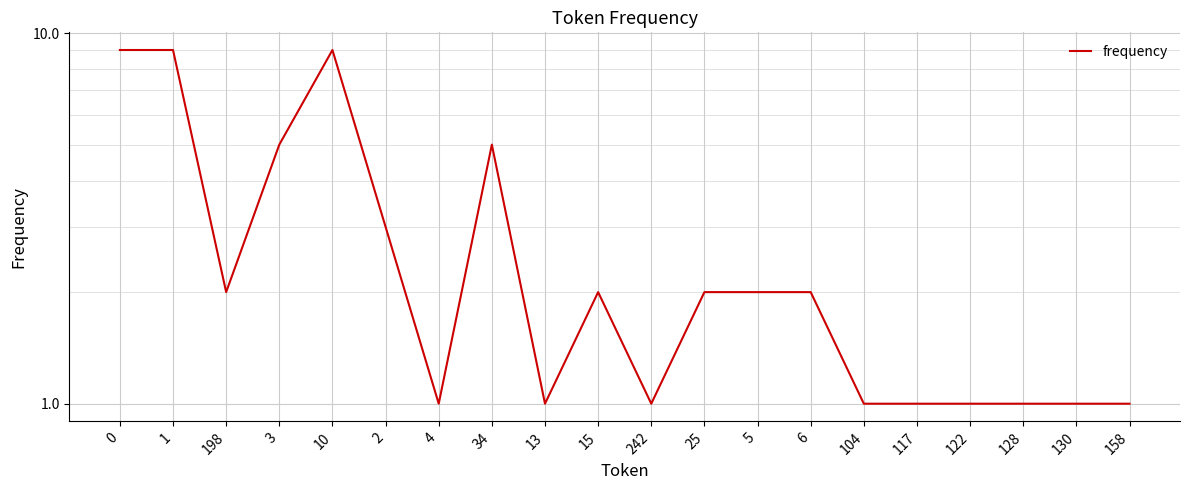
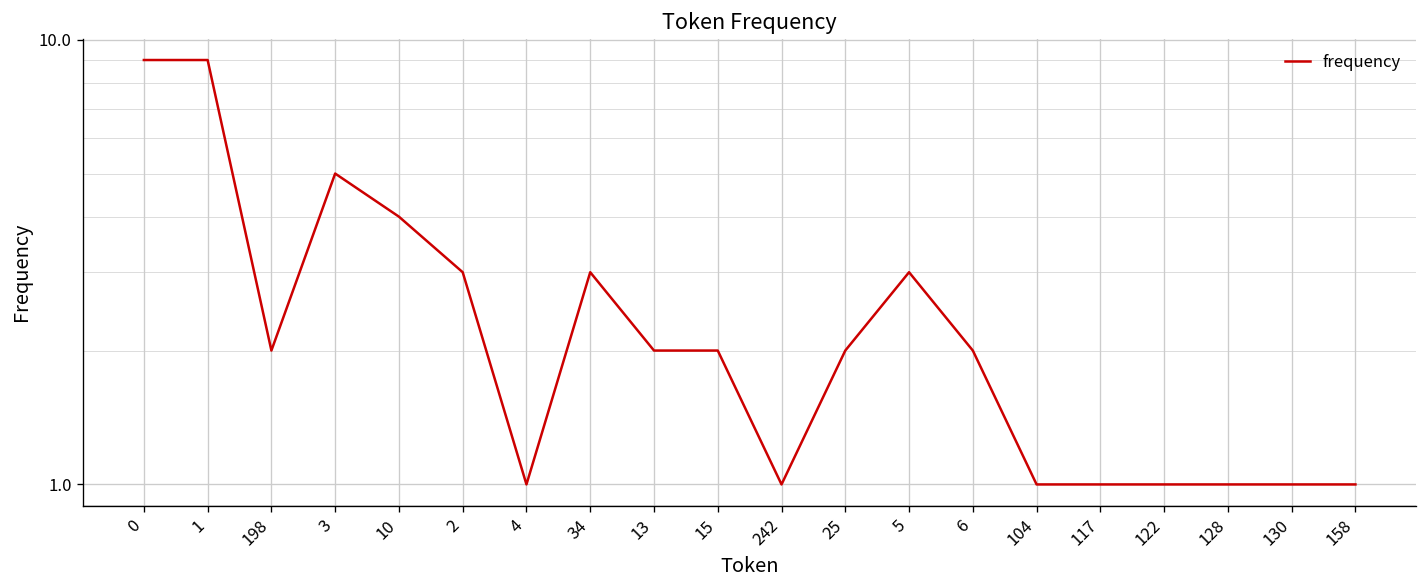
  {
    "0": 9,
    "1": 9,
    "198": 2,
    "3": 5,
-   "10": 9,
+   "10": 4,
    "2": 3,
    "4": 1,
-   "34": 5,
-   "13": 1,
+   "34": 3,
+   "13": 2,
    "15": 2,
    "242": 1,
    "25": 2,
-   "5": 2,
+   "5": 3,
    "6": 2,
    "104": 1,
    "117": 1,
    "122": 1,
    "128": 1,
    "130": 1,
    "158": 1
  }
